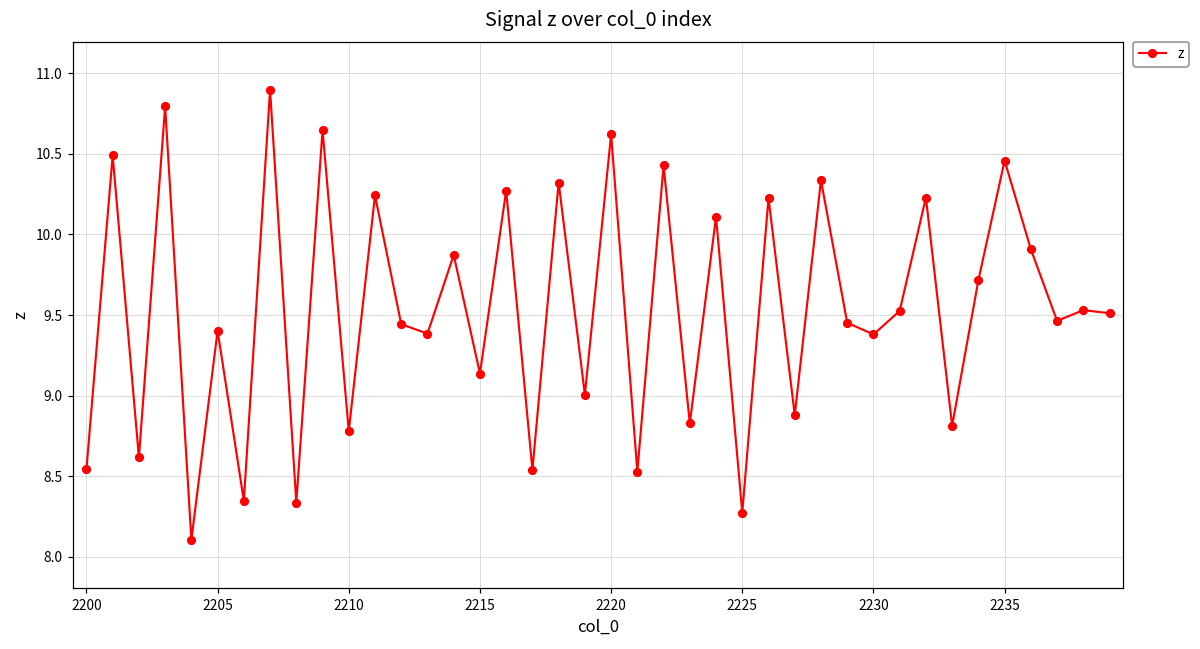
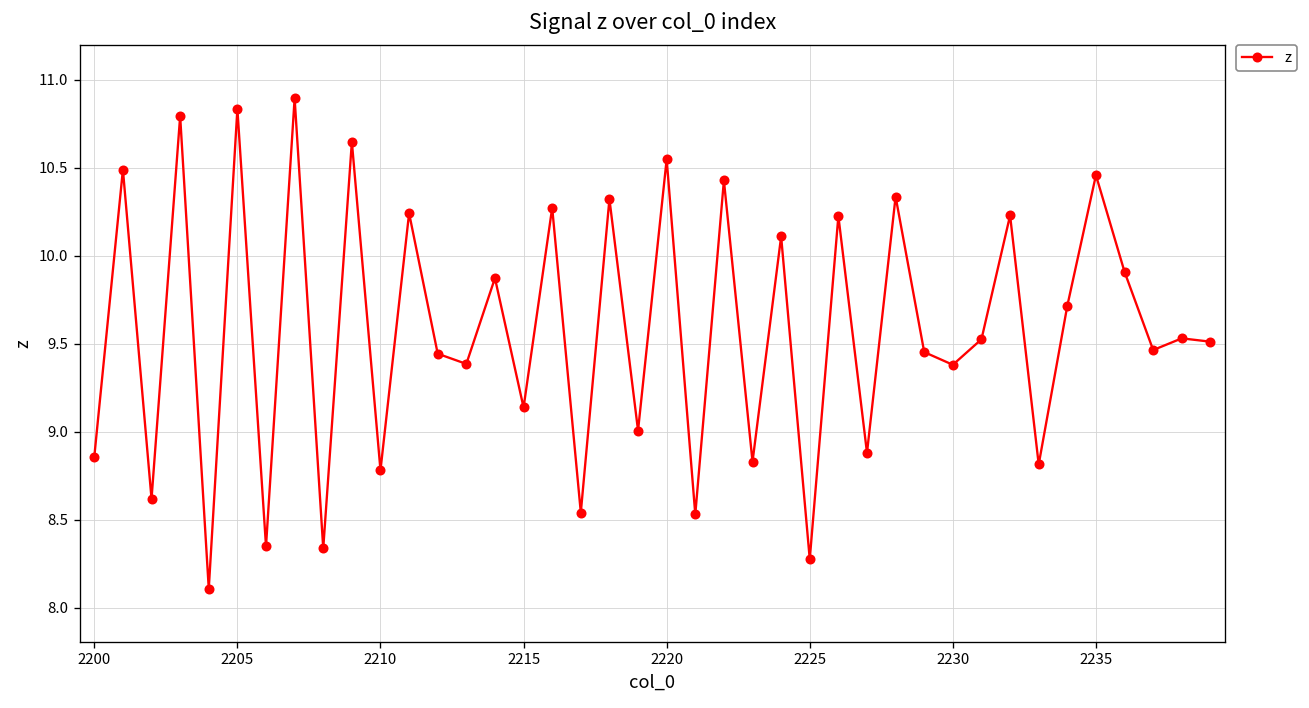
  {
-   "2200": 8.54,
-   "2205": 9.40,
+   "2200": 8.86,
+   "2205": 10.83,
    "2210": 8.78,
    "2215": 9.14,
-   "2220": 10.62,
+   "2220": 10.55,
    "2225": 8.28,
    "2230": 9.38,
    "2235": 10.46
  }
